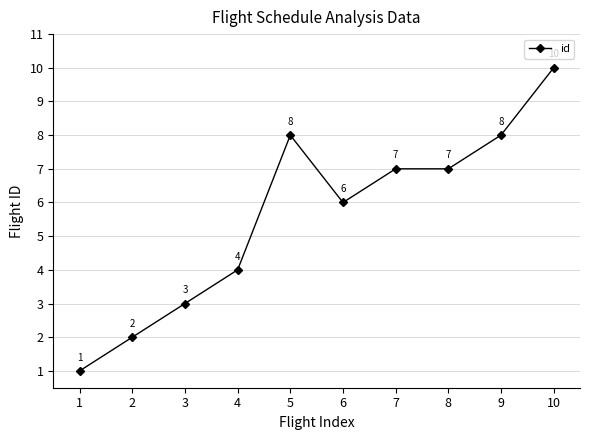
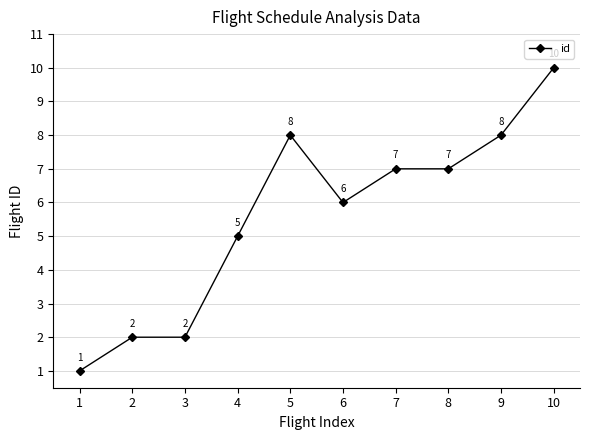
  {
    "1": 1,
    "2": 2,
-   "3": 3,
-   "4": 4,
+   "3": 2,
+   "4": 5,
    "5": 8,
    "6": 6,
    "7": 7,
    "8": 7,
    "9": 8
  }
